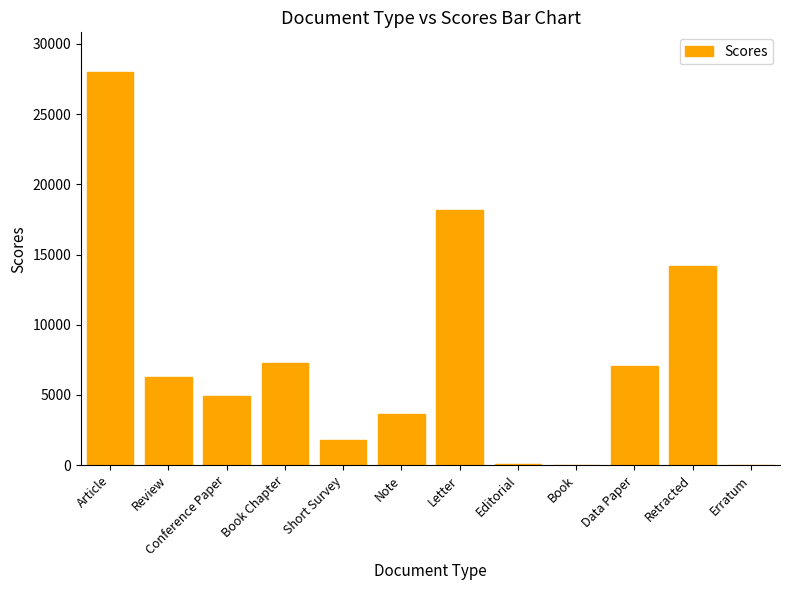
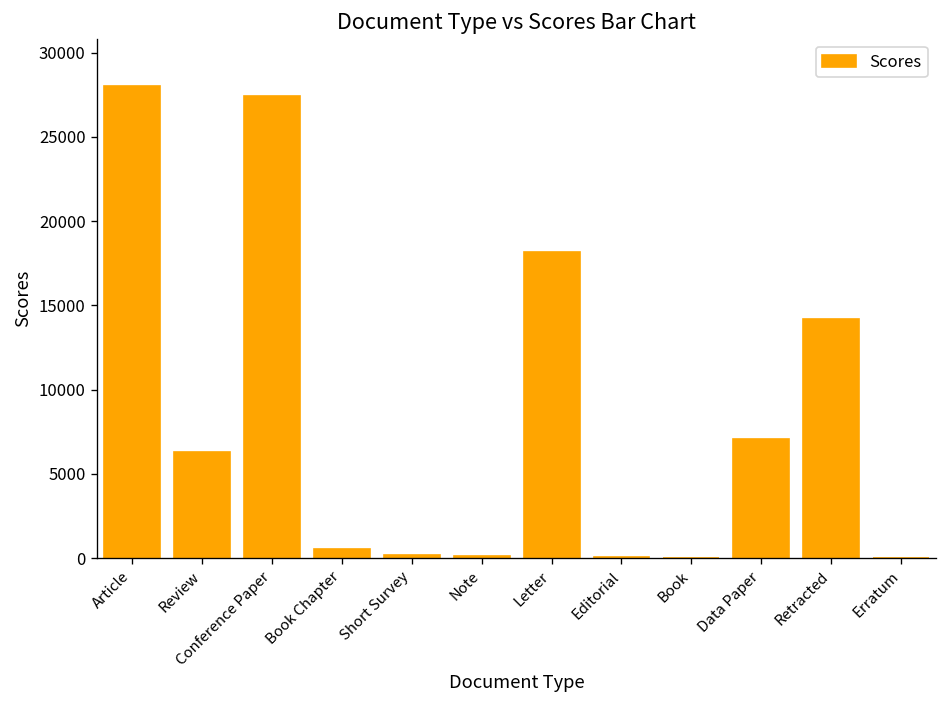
  {
    "Article": 28000,
    "Review": 6300,
-   "Conference Paper": 4900,
-   "Book Chapter": 7300,
-   "Short Survey": 1800,
-   "Note": 3600,
+   "Conference Paper": 27400,
+   "Book Chapter": 500,
+   "Short Survey": 200,
+   "Note": 100,
    "Letter": 18200,
    "Data Paper": 7100,
    "Retracted": 14200
  }
